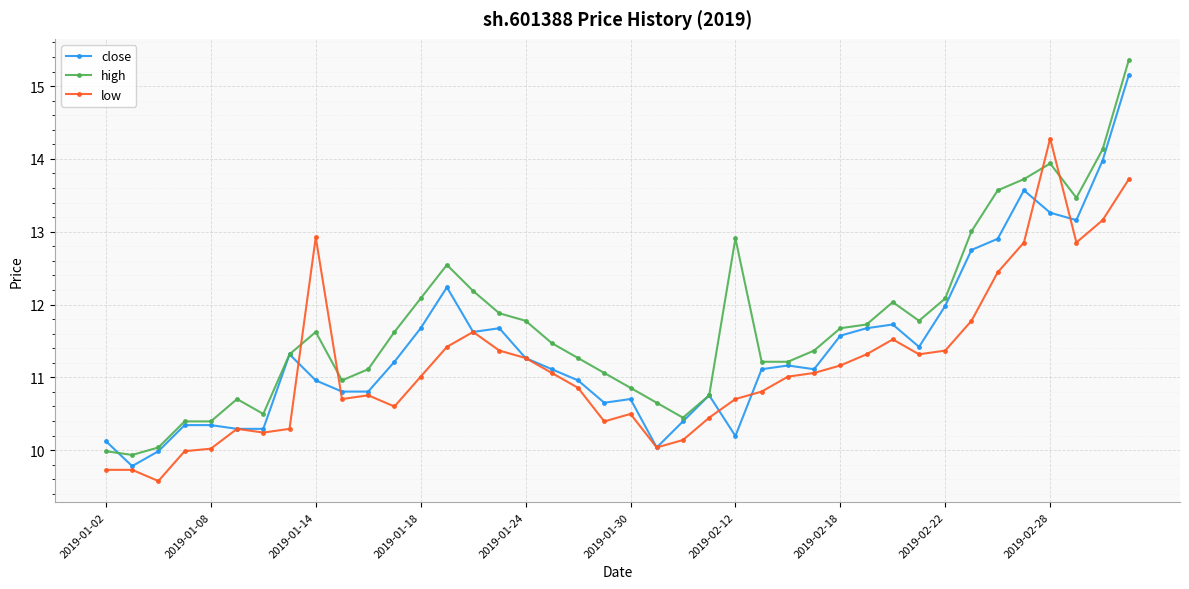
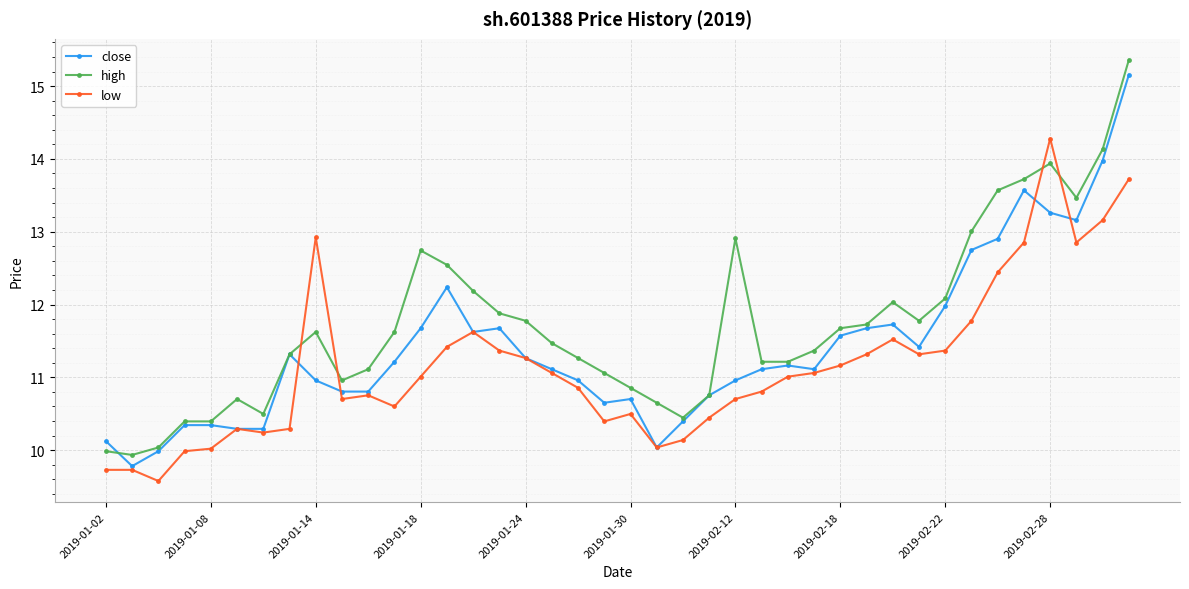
  {
    "close": {
      "2019-01-02": 10.1,
      "2019-01-08": 10.3,
      "2019-01-14": 11.0,
      "2019-01-18": 11.7,
      "2019-01-30": 10.7,
-     "2019-02-12": 10.2,
+     "2019-02-12": 11.0,
      "2019-02-18": 11.6,
      "2019-02-22": 12.0,
      "2019-02-28": 13.3
    },
    "high": {
      "2019-01-02": 10.0,
      "2019-01-08": 10.4,
      "2019-01-14": 11.6,
-     "2019-01-18": 12.1,
+     "2019-01-18": 12.7,
      "2019-01-24": 11.8,
      "2019-01-30": 10.9,
      "2019-02-12": 12.9,
      "2019-02-18": 11.7,
      "2019-02-22": 12.1,
      "2019-02-28": 13.9
    },
    "low": {
      "2019-01-02": 9.7,
      "2019-01-08": 10.0,
      "2019-01-14": 12.9,
      "2019-01-18": 11.0,
      "2019-01-30": 10.5,
      "2019-02-12": 10.7,
      "2019-02-18": 11.2,
      "2019-02-22": 11.4,
      "2019-02-28": 14.3
    }
  }
